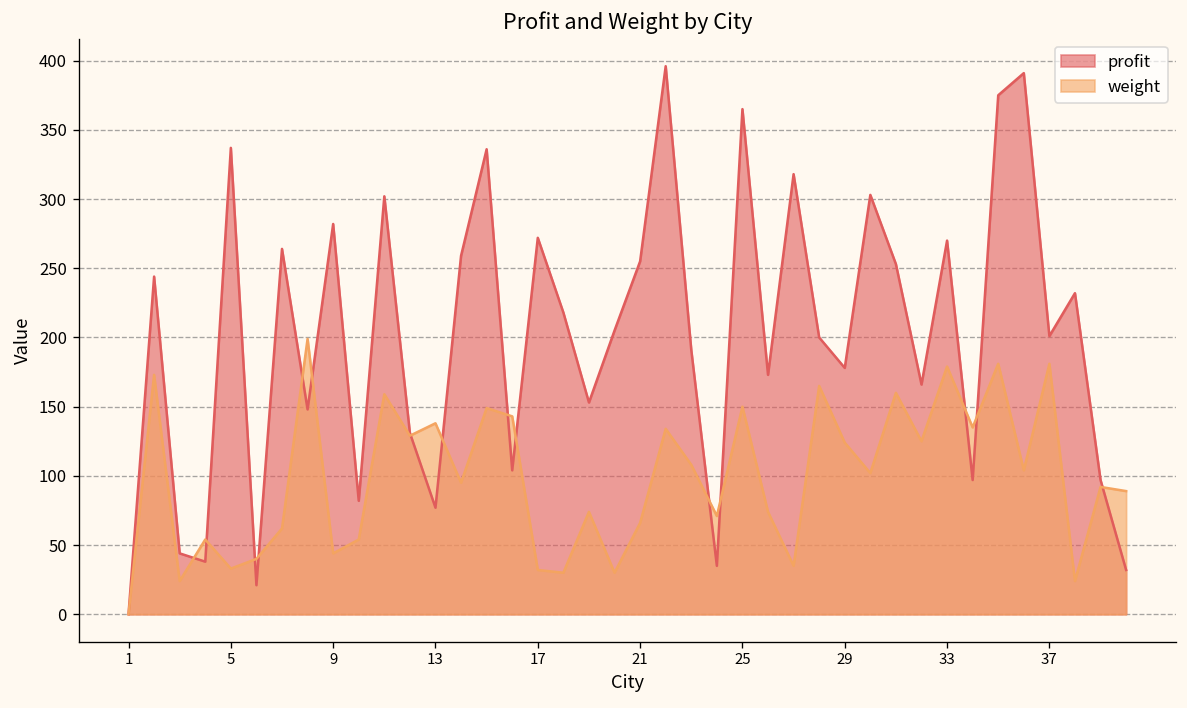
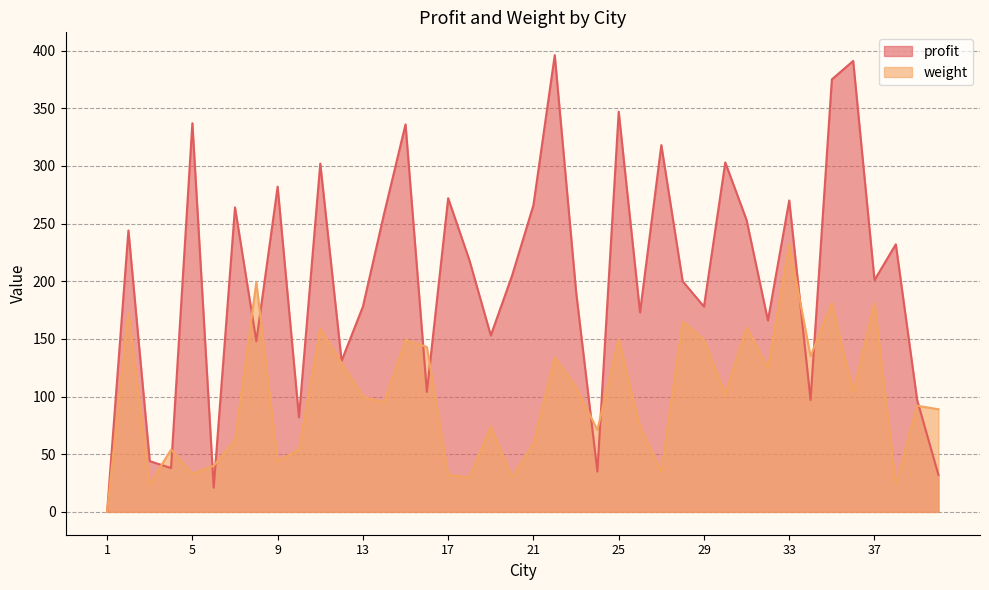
  {
    "profit": {
      "5": 337,
      "9": 282,
-     "13": 77,
+     "13": 178,
      "17": 272,
-     "21": 255,
-     "25": 365,
+     "21": 266,
+     "25": 347,
      "29": 178,
      "33": 270,
      "37": 201
    },
    "weight": {
      "5": 33,
      "9": 44,
-     "13": 138,
+     "13": 100,
      "17": 32,
-     "21": 66,
+     "21": 59,
      "25": 150,
-     "29": 124,
-     "33": 179,
+     "29": 149,
+     "33": 232,
      "37": 181
    }
  }
